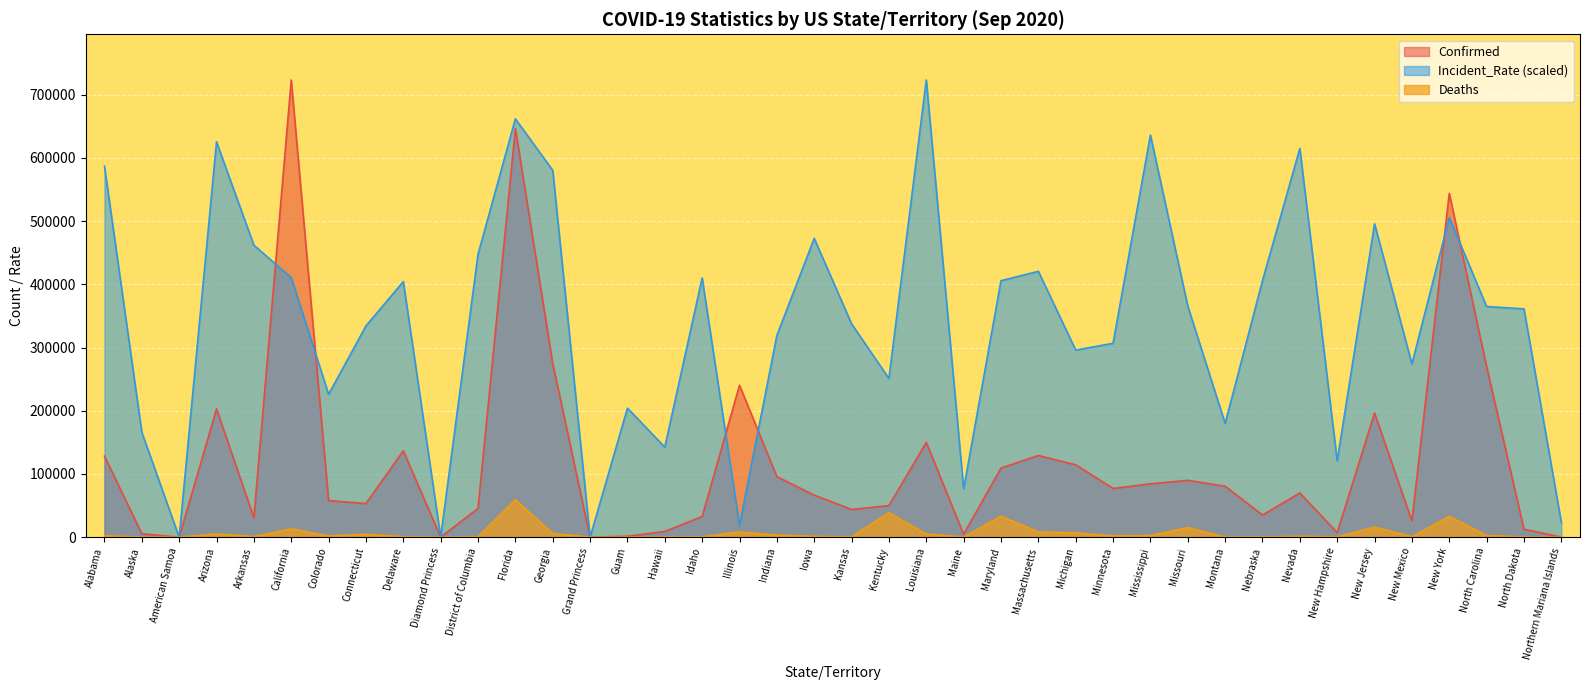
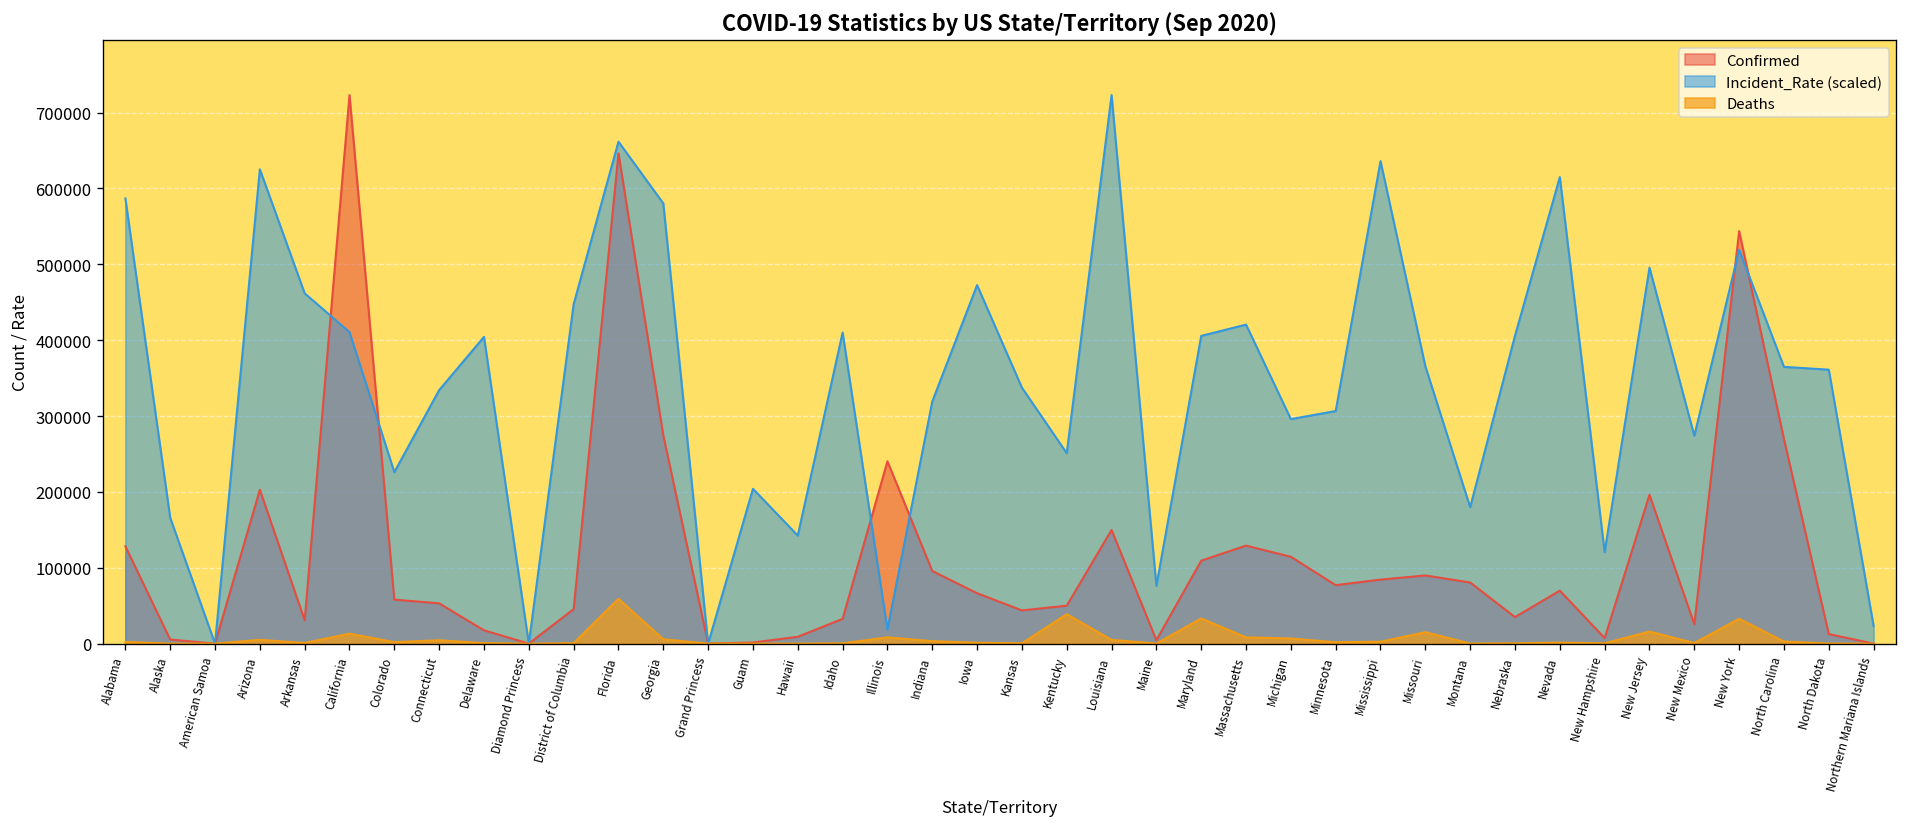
  {
    "Confirmed": {
      "Alabama": 130000,
      "Alaska": 10000,
      "Arizona": 200000,
      "Arkansas": 30000,
      "California": 720000,
      "Colorado": 60000,
      "Connecticut": 50000,
-     "Delaware": 140000,
+     "Delaware": 20000,
      "District of Columbia": 50000,
      "Florida": 650000,
      "Georgia": 270000,
      "Hawaii": 10000,
      "Idaho": 30000,
      "Illinois": 240000,
      "Indiana": 100000,
      "Iowa": 70000,
      "Kansas": 40000,
      "Kentucky": 50000,
      "Louisiana": 150000,
      "Maine": 0,
      "Maryland": 110000,
      "Massachusetts": 130000,
      "Michigan": 110000,
      "Minnesota": 80000,
      "Mississippi": 80000,
      "Missouri": 90000,
      "Montana": 80000,
      "Nebraska": 30000,
      "Nevada": 70000,
      "New Hampshire": 10000,
      "New Jersey": 200000,
      "New Mexico": 30000,
      "New York": 540000,
      "North Carolina": 270000,
      "North Dakota": 10000
    },
    "Incident_Rate (scaled)": {
      "Alabama": 590000,
      "Alaska": 170000,
      "Arizona": 630000,
      "Arkansas": 460000,
      "California": 410000,
      "Colorado": 230000,
      "Connecticut": 330000,
      "Delaware": 400000,
      "District of Columbia": 450000,
      "Florida": 660000,
      "Georgia": 580000,
      "Guam": 200000,
      "Hawaii": 140000,
      "Idaho": 410000,
      "Illinois": 20000,
      "Indiana": 320000,
      "Iowa": 470000,
      "Kansas": 340000,
      "Kentucky": 250000,
      "Louisiana": 720000,
      "Maine": 80000,
      "Maryland": 410000,
      "Massachusetts": 420000,
      "Michigan": 300000,
      "Minnesota": 310000,
      "Mississippi": 640000,
      "Missouri": 370000,
      "Montana": 180000,
      "Nebraska": 410000,
      "Nevada": 610000,
      "New Hampshire": 120000,
      "New Jersey": 500000,
      "New Mexico": 270000,
-     "New York": 510000,
+     "New York": 520000,
      "North Carolina": 360000,
      "North Dakota": 360000,
      "Northern Mariana Islands": 20000
    },
    "Deaths": {
      "Alabama": 0,
      "Alaska": 0,
      "Arizona": 10000,
      "Arkansas": 0,
      "California": 10000,
      "Colorado": 0,
      "Connecticut": 0,
      "Delaware": 0,
      "District of Columbia": 0,
      "Florida": 60000,
      "Georgia": 10000,
      "Hawaii": 0,
      "Idaho": 0,
      "Illinois": 10000,
      "Indiana": 0,
      "Iowa": 0,
      "Kansas": 0,
      "Kentucky": 40000,
      "Louisiana": 10000,
      "Maine": 0,
      "Maryland": 30000,
      "Massachusetts": 10000,
      "Michigan": 10000,
      "Minnesota": 0,
      "Mississippi": 0,
      "Missouri": 20000,
      "Montana": 0,
      "Nebraska": 0,
      "Nevada": 0,
      "New Hampshire": 0,
      "New Jersey": 20000,
      "New Mexico": 0,
      "New York": 30000,
      "North Carolina": 0,
      "North Dakota": 0
    }
  }
